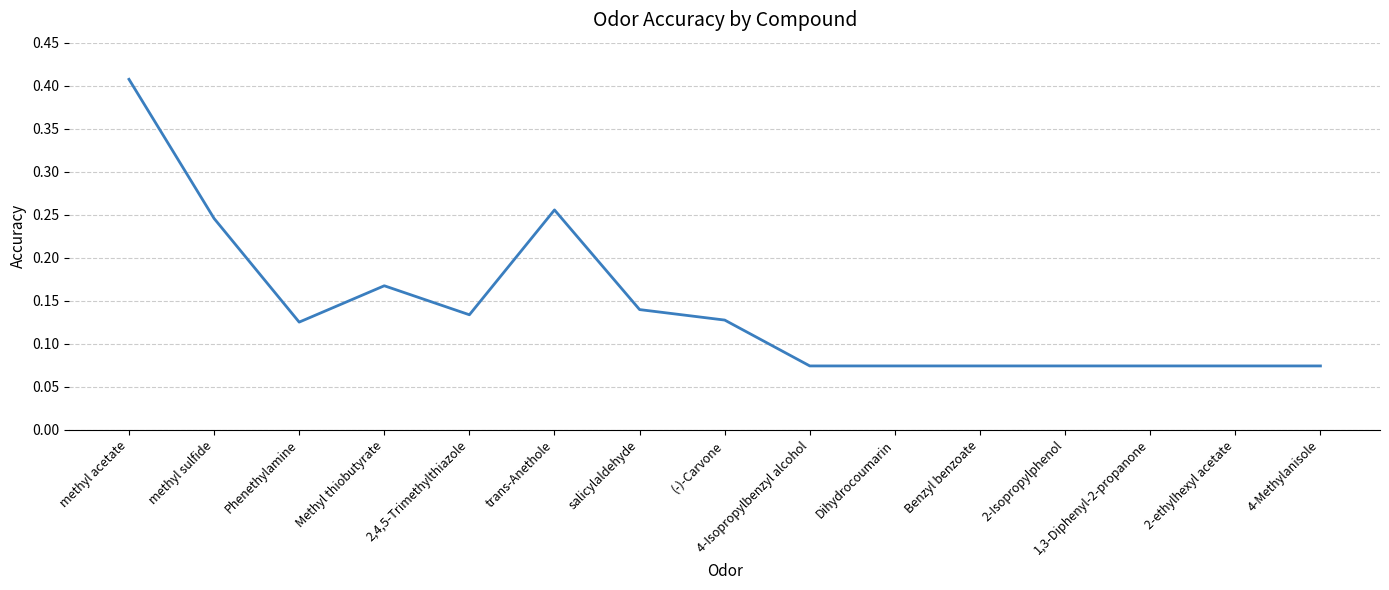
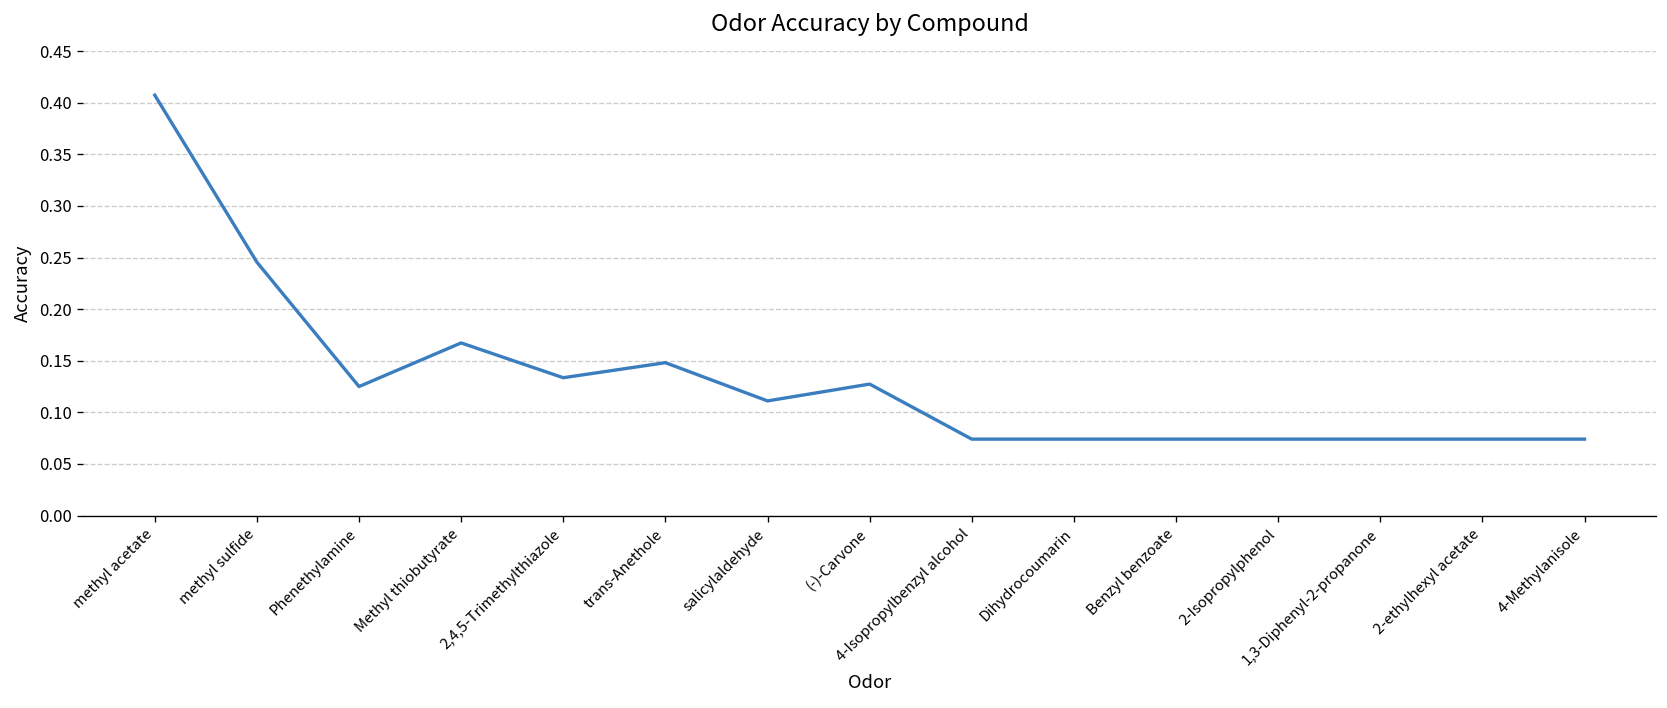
  {
    "methyl acetate": 0.41,
    "methyl sulfide": 0.25,
    "Phenethylamine": 0.13,
    "Methyl thiobutyrate": 0.17,
    "2,4,5-Trimethylthiazole": 0.13,
-   "trans-Anethole": 0.26,
-   "salicylaldehyde": 0.14,
+   "trans-Anethole": 0.15,
+   "salicylaldehyde": 0.11,
    "(-)-Carvone": 0.13,
    "4-Isopropylbenzyl alcohol": 0.07,
    "Dihydrocoumarin": 0.07,
    "Benzyl benzoate": 0.07,
    "2-Isopropylphenol": 0.07,
    "1,3-Diphenyl-2-propanone": 0.07,
    "2-ethylhexyl acetate": 0.07,
    "4-Methylanisole": 0.07
  }
